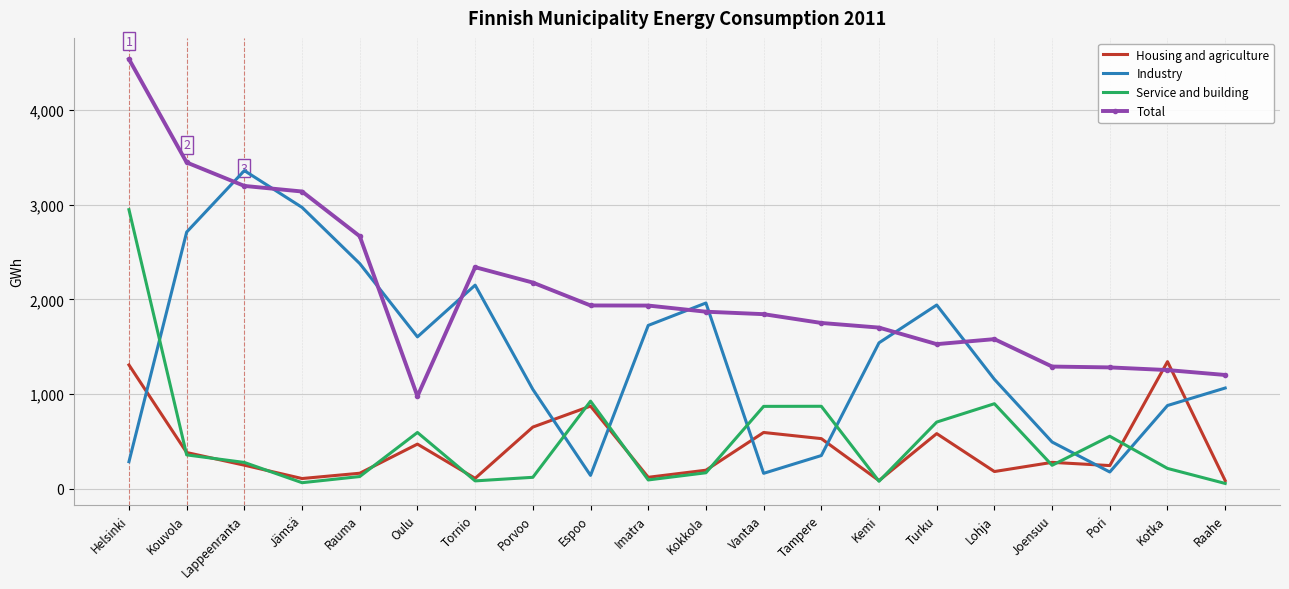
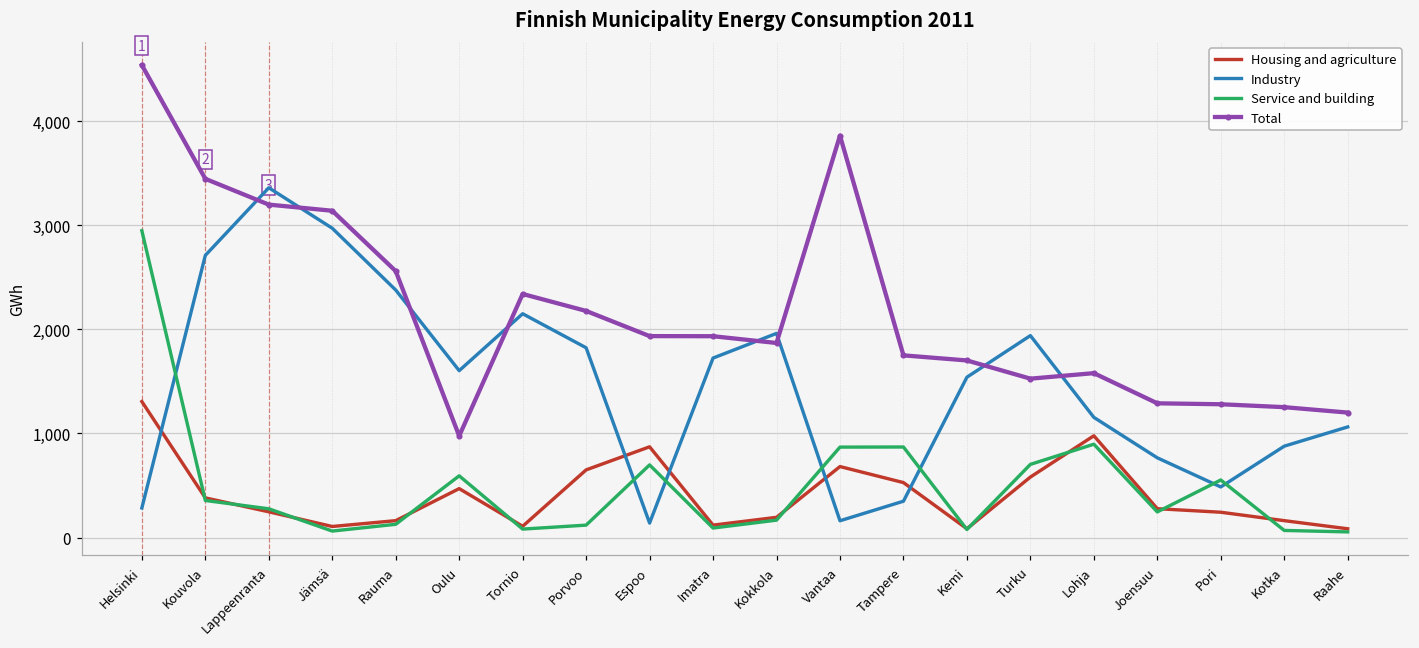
  {
    "Housing and agriculture": {
      "Helsinki": "1,300",
      "Lappeenranta": "200",
      "Jämsä": "100",
      "Rauma": "200",
      "Oulu": "500",
      "Tornio": "100",
      "Porvoo": "700",
      "Espoo": "900",
      "Imatra": "100",
      "Kokkola": "200",
-     "Vantaa": "600",
+     "Vantaa": "700",
      "Tampere": "500",
      "Turku": "600",
-     "Lohja": "200",
+     "Lohja": "1,000",
      "Joensuu": "300",
      "Pori": "200",
-     "Kotka": "1,300",
+     "Kotka": "200",
      "Raahe": "100"
    },
    "Industry": {
      "Helsinki": "300",
      "Kouvola": "2,700",
      "Jämsä": "3,000",
      "Rauma": "2,400",
      "Oulu": "1,600",
      "Tornio": "2,200",
-     "Porvoo": "1,000",
+     "Porvoo": "1,800",
      "Espoo": "100",
      "Imatra": "1,700",
      "Kokkola": "2,000",
      "Vantaa": "200",
      "Tampere": "300",
      "Kemi": "1,500",
      "Turku": "1,900",
      "Lohja": "1,200",
-     "Joensuu": "500",
-     "Pori": "200",
+     "Joensuu": "800",
+     "Pori": "500",
      "Kotka": "900",
      "Raahe": "1,100"
    },
    "Service and building": {
      "Helsinki": "2,900",
      "Lappeenranta": "300",
      "Jämsä": "100",
      "Rauma": "100",
      "Oulu": "600",
      "Tornio": "100",
      "Porvoo": "100",
-     "Espoo": "900",
+     "Espoo": "700",
      "Imatra": "100",
      "Kokkola": "200",
      "Vantaa": "900",
      "Tampere": "900",
      "Turku": "700",
      "Lohja": "900",
      "Joensuu": "200",
      "Pori": "600",
-     "Kotka": "200",
+     "Kotka": "100",
      "Raahe": "100"
    },
    "Total": {
      "Lappeenranta": "3,200",
      "Jämsä": "3,100",
-     "Rauma": "2,700",
+     "Rauma": "2,600",
      "Oulu": "1,000",
      "Tornio": "2,300",
      "Porvoo": "2,200",
      "Espoo": "1,900",
      "Imatra": "1,900",
      "Kokkola": "1,900",
-     "Vantaa": "1,800",
+     "Vantaa": "3,900",
      "Tampere": "1,800",
      "Kemi": "1,700",
      "Turku": "1,500",
      "Lohja": "1,600",
      "Joensuu": "1,300",
      "Pori": "1,300",
      "Kotka": "1,300",
      "Raahe": "1,200"
    }
  }
